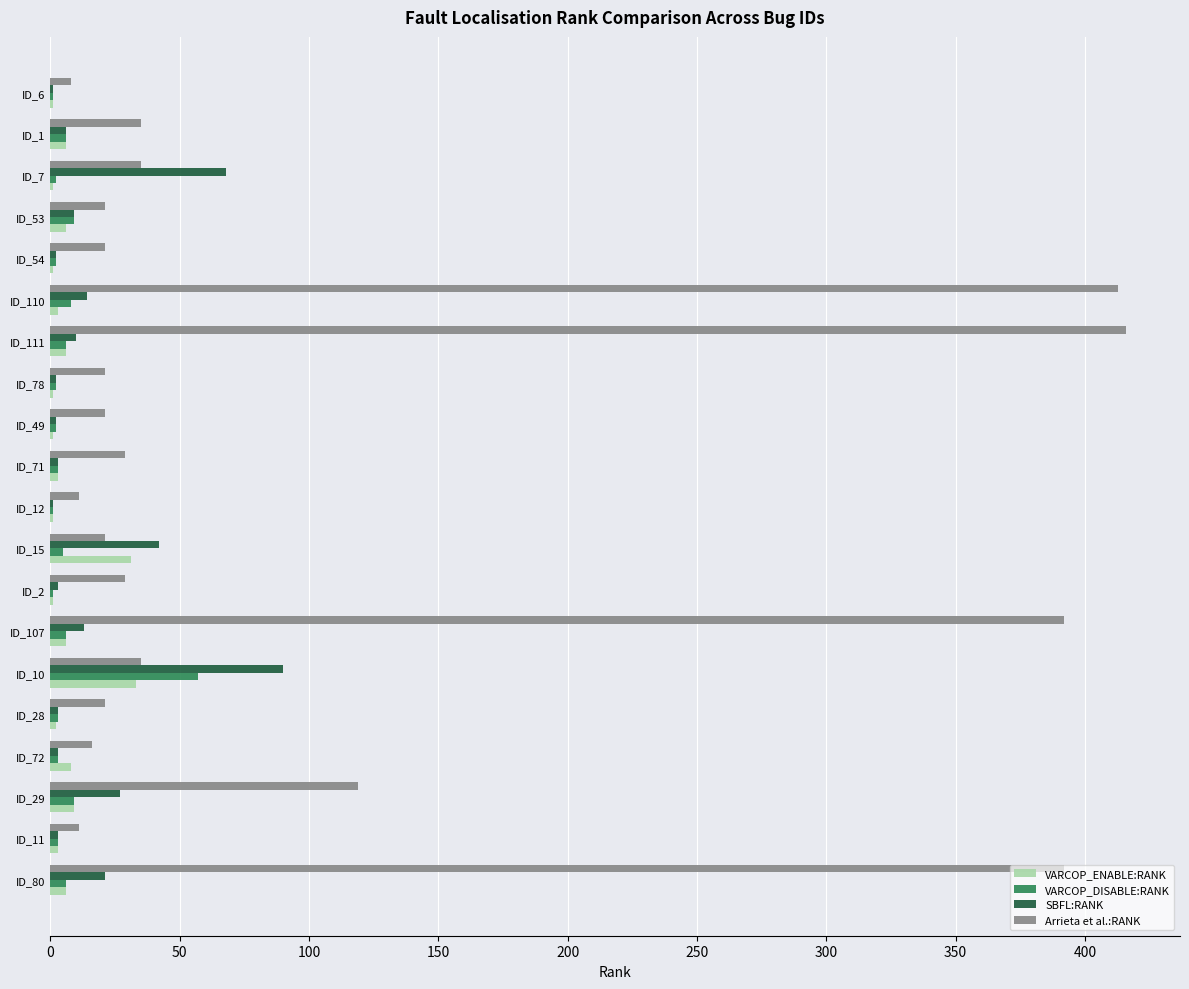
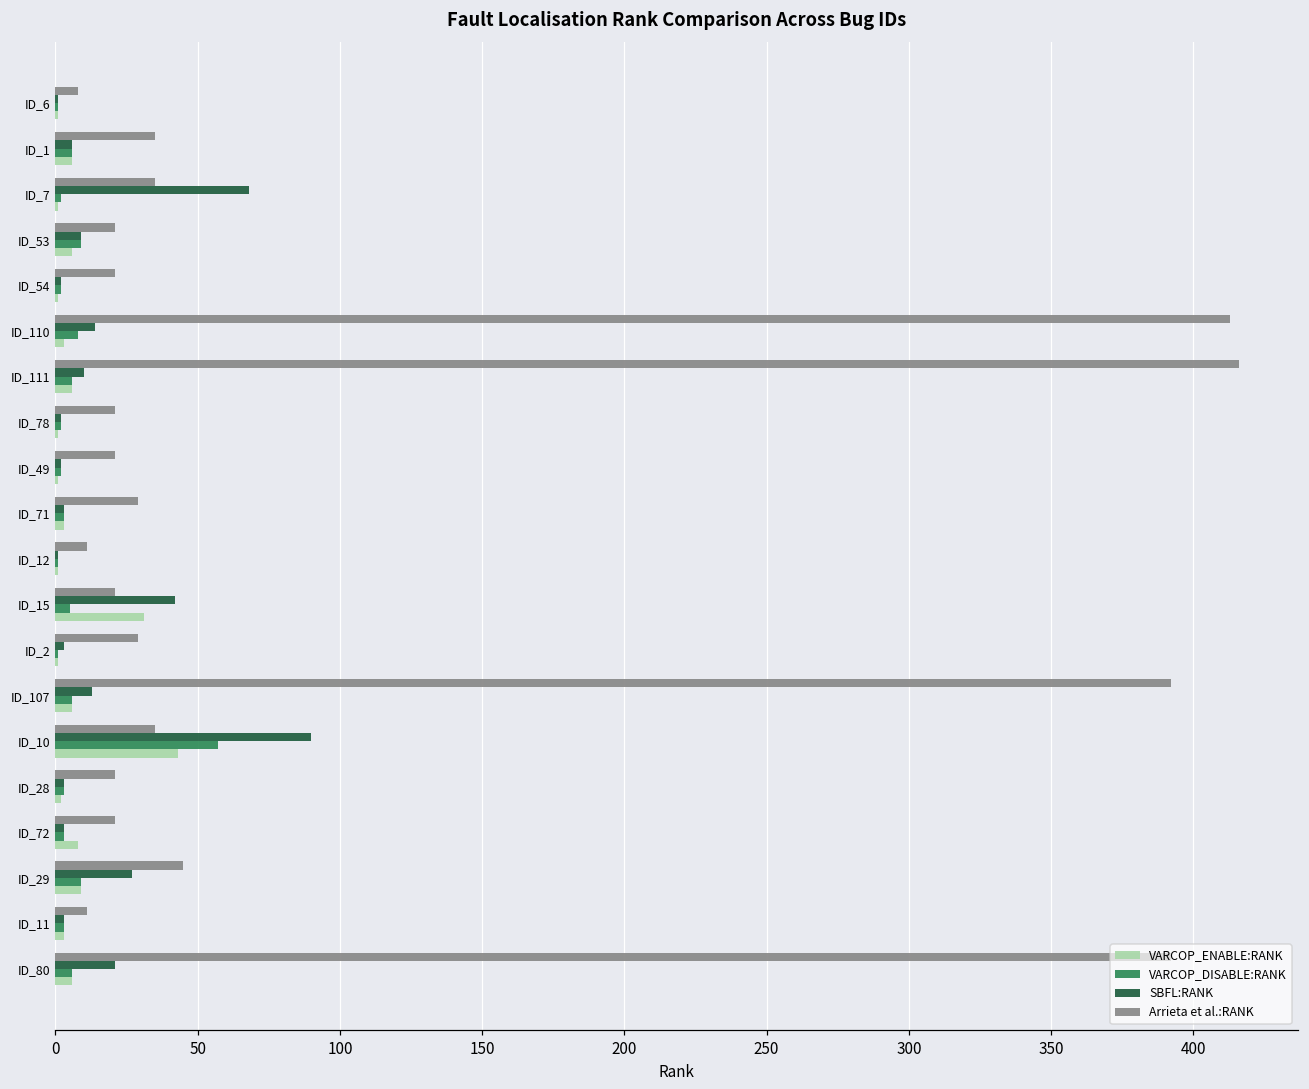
  {
    "VARCOP_ENABLE:RANK": {
      "ID_6": 1,
      "ID_1": 6,
      "ID_7": 1,
      "ID_53": 6,
      "ID_54": 1,
      "ID_110": 3,
      "ID_111": 6,
      "ID_78": 1,
      "ID_49": 1,
      "ID_71": 3,
      "ID_12": 1,
      "ID_15": 31,
      "ID_2": 1,
      "ID_107": 6,
-     "ID_10": 33,
+     "ID_10": 43,
      "ID_28": 2,
      "ID_72": 8,
      "ID_29": 9,
      "ID_11": 3,
      "ID_80": 6
    },
    "Arrieta et al.:RANK": {
      "ID_6": 8,
      "ID_1": 35,
      "ID_7": 35,
      "ID_53": 21,
      "ID_54": 21,
      "ID_110": 413,
      "ID_111": 416,
      "ID_78": 21,
      "ID_49": 21,
      "ID_71": 29,
      "ID_12": 11,
      "ID_15": 21,
      "ID_2": 29,
      "ID_107": 392,
      "ID_10": 35,
      "ID_28": 21,
-     "ID_72": 16,
-     "ID_29": 119,
+     "ID_72": 21,
+     "ID_29": 45,
      "ID_11": 11
    }
  }
